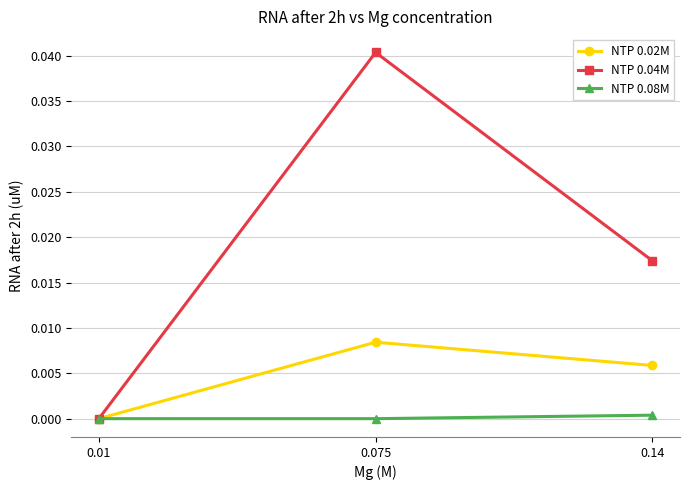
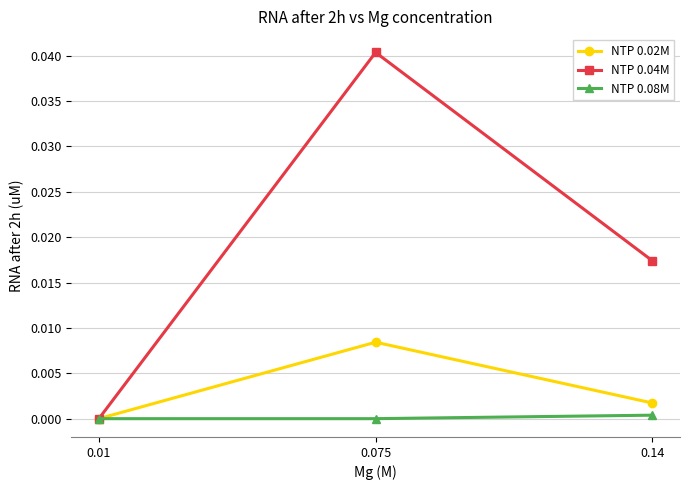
  {
    "NTP 0.02M": {
      "0.075": 0.008,
-     "0.14": 0.006
+     "0.14": 0.002
    },
    "NTP 0.04M": {
      "0.075": 0.040,
      "0.14": 0.017
    },
    "NTP 0.08M": {
      "0.075": 0.000,
      "0.14": 0.000
    }
  }
